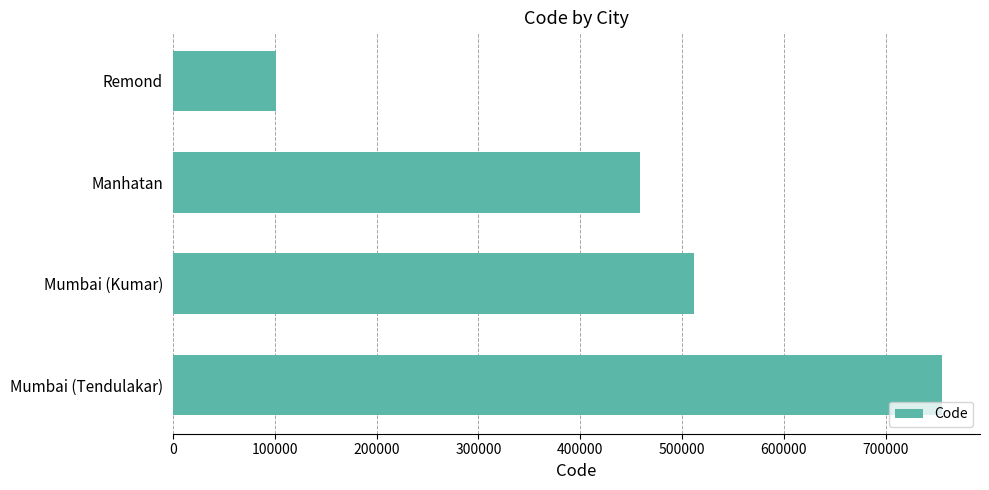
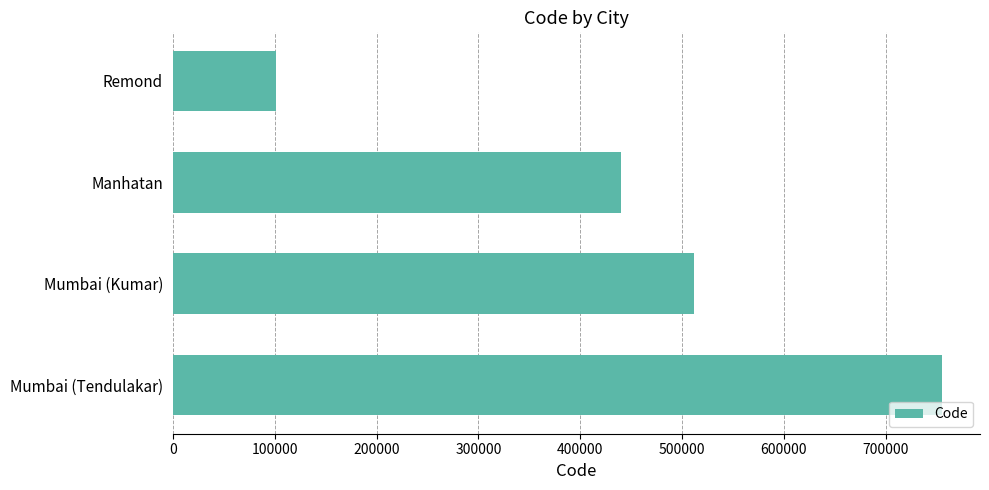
  {
    "Remond": 101000,
-   "Manhatan": 459000,
+   "Manhatan": 440000,
    "Mumbai (Kumar)": 512000,
    "Mumbai (Tendulakar)": 755000
  }
